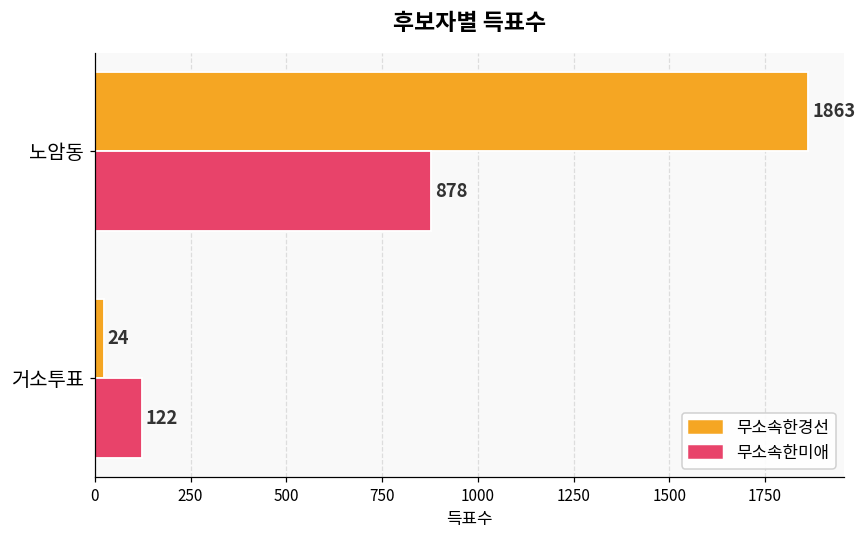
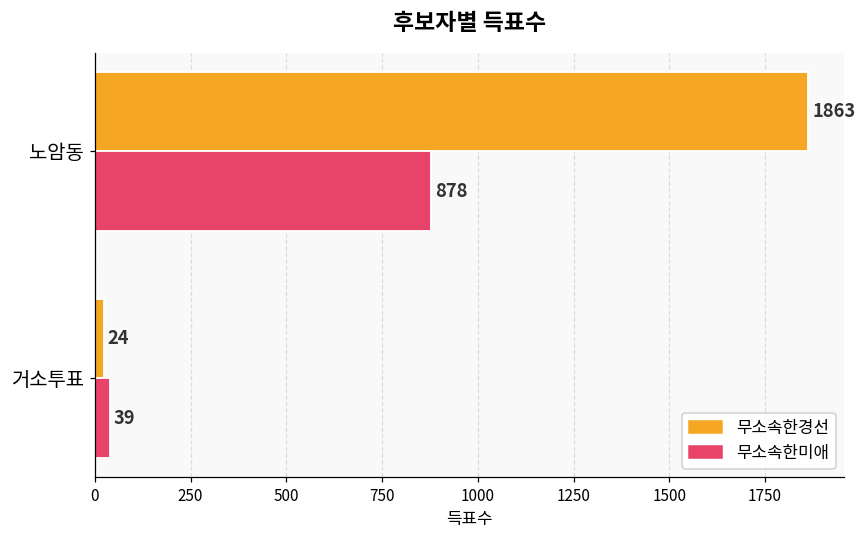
  {
    "무소속한경선": {
      "노암동": 1863,
      "거소투표": 24
    },
    "무소속한미애": {
      "노암동": 878,
-     "거소투표": 122
+     "거소투표": 39
    }
  }
